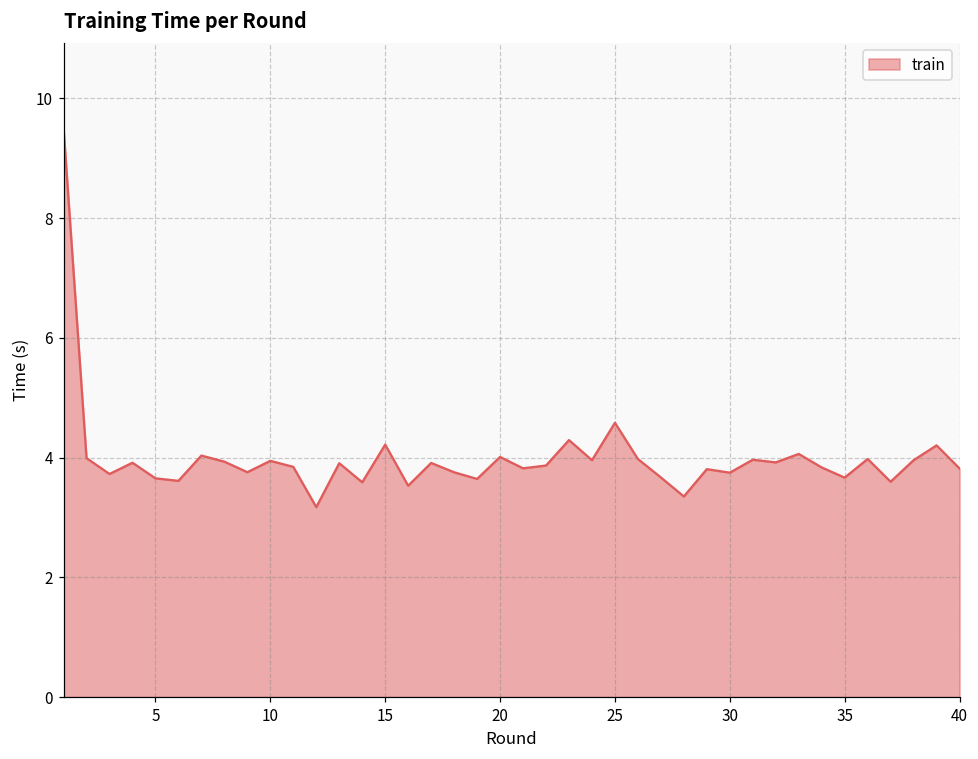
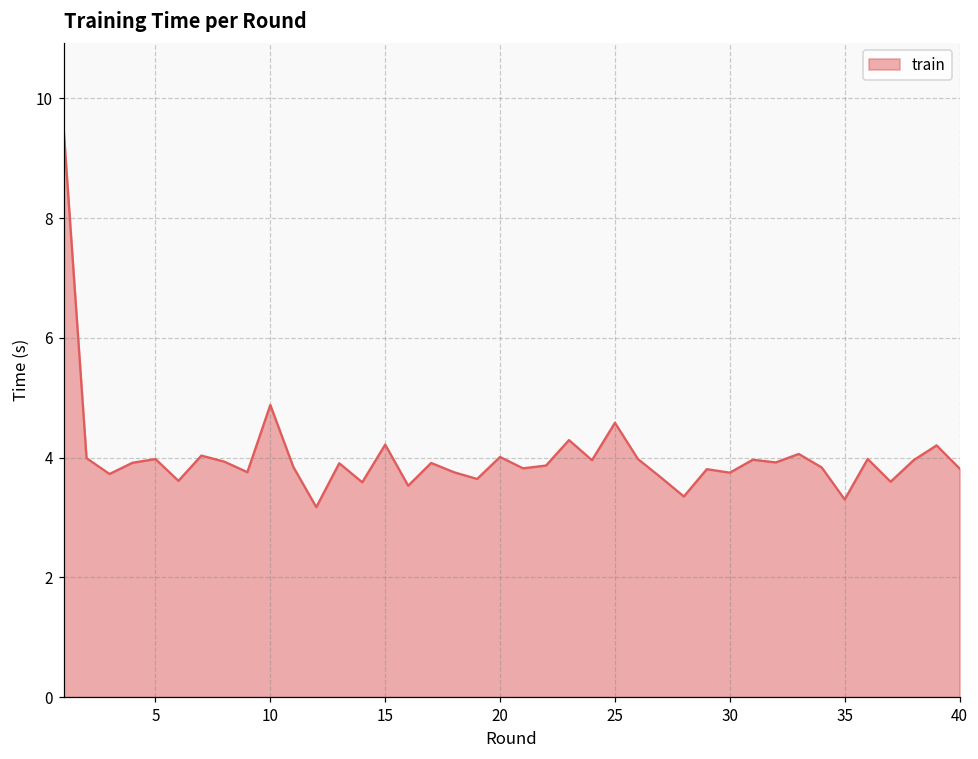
  {
-   "5": 3.7,
-   "10": 3.9,
+   "5": 4.0,
+   "10": 4.9,
    "15": 4.2,
    "20": 4.0,
    "25": 4.6,
    "30": 3.7,
-   "35": 3.7,
+   "35": 3.3,
    "40": 3.8
  }
